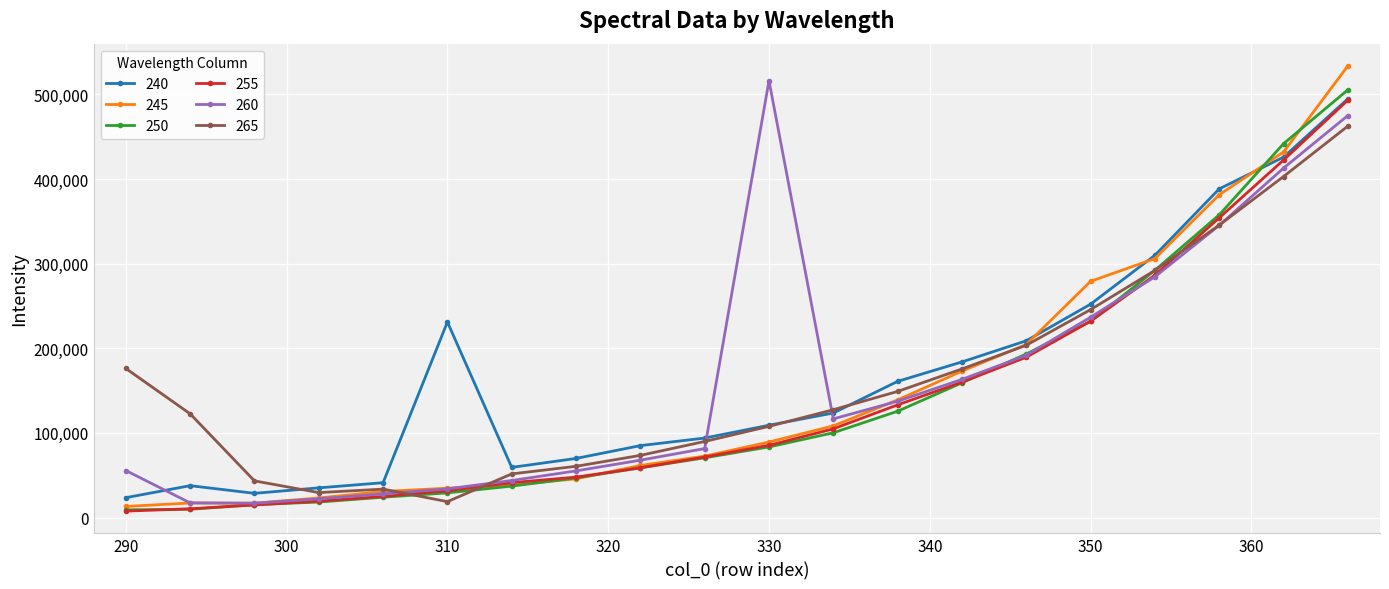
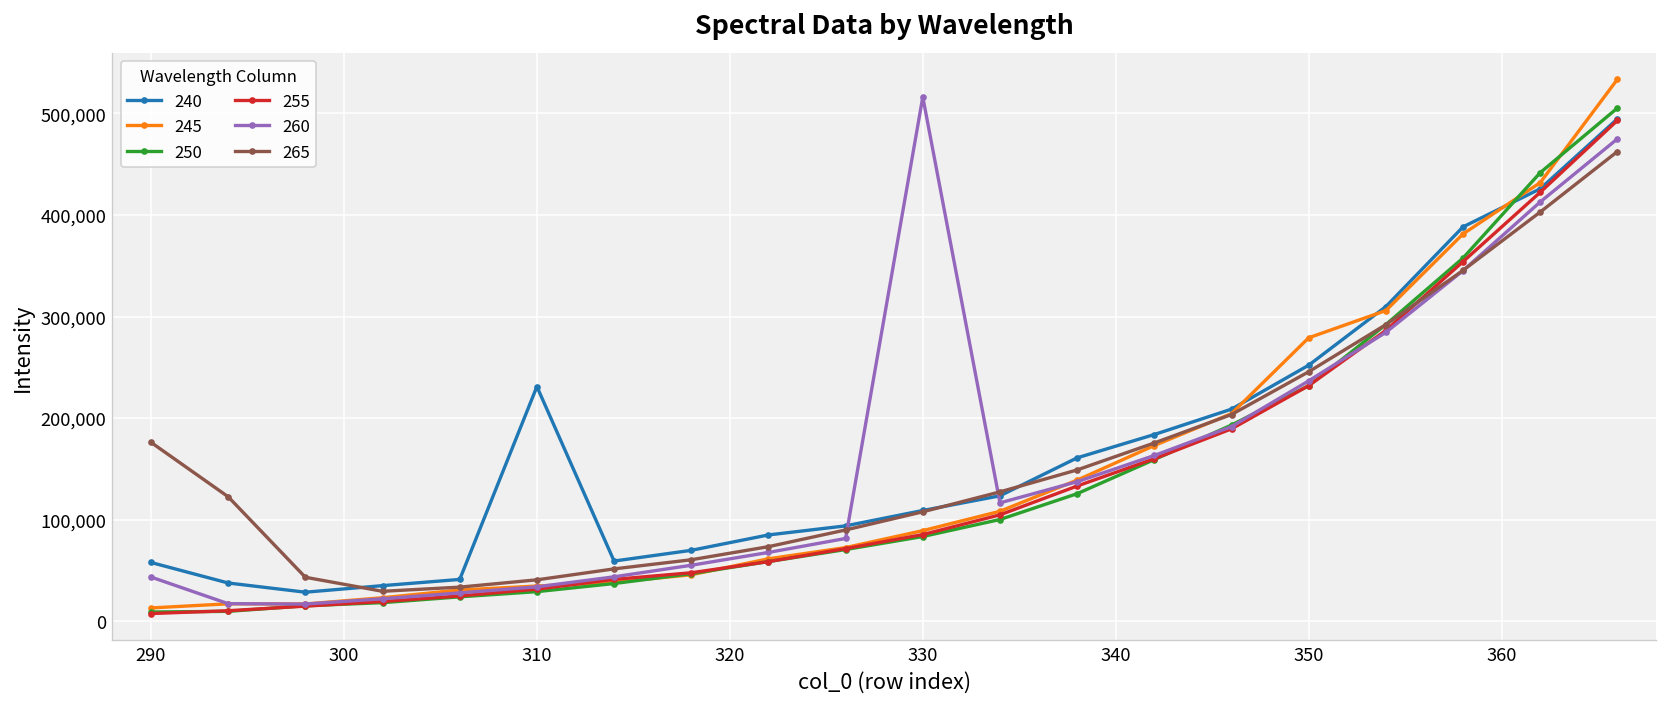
  {
    "240": {
-     "290": "20,000",
+     "290": "60,000",
      "310": "230,000",
      "350": "250,000"
    },
    "245": {
      "290": "10,000",
      "330": "90,000",
      "350": "280,000"
    },
    "260": {
-     "290": "60,000",
+     "290": "40,000",
      "330": "520,000",
      "350": "240,000"
    },
    "265": {
      "290": "180,000",
-     "310": "20,000",
+     "310": "40,000",
      "350": "250,000"
    }
  }
